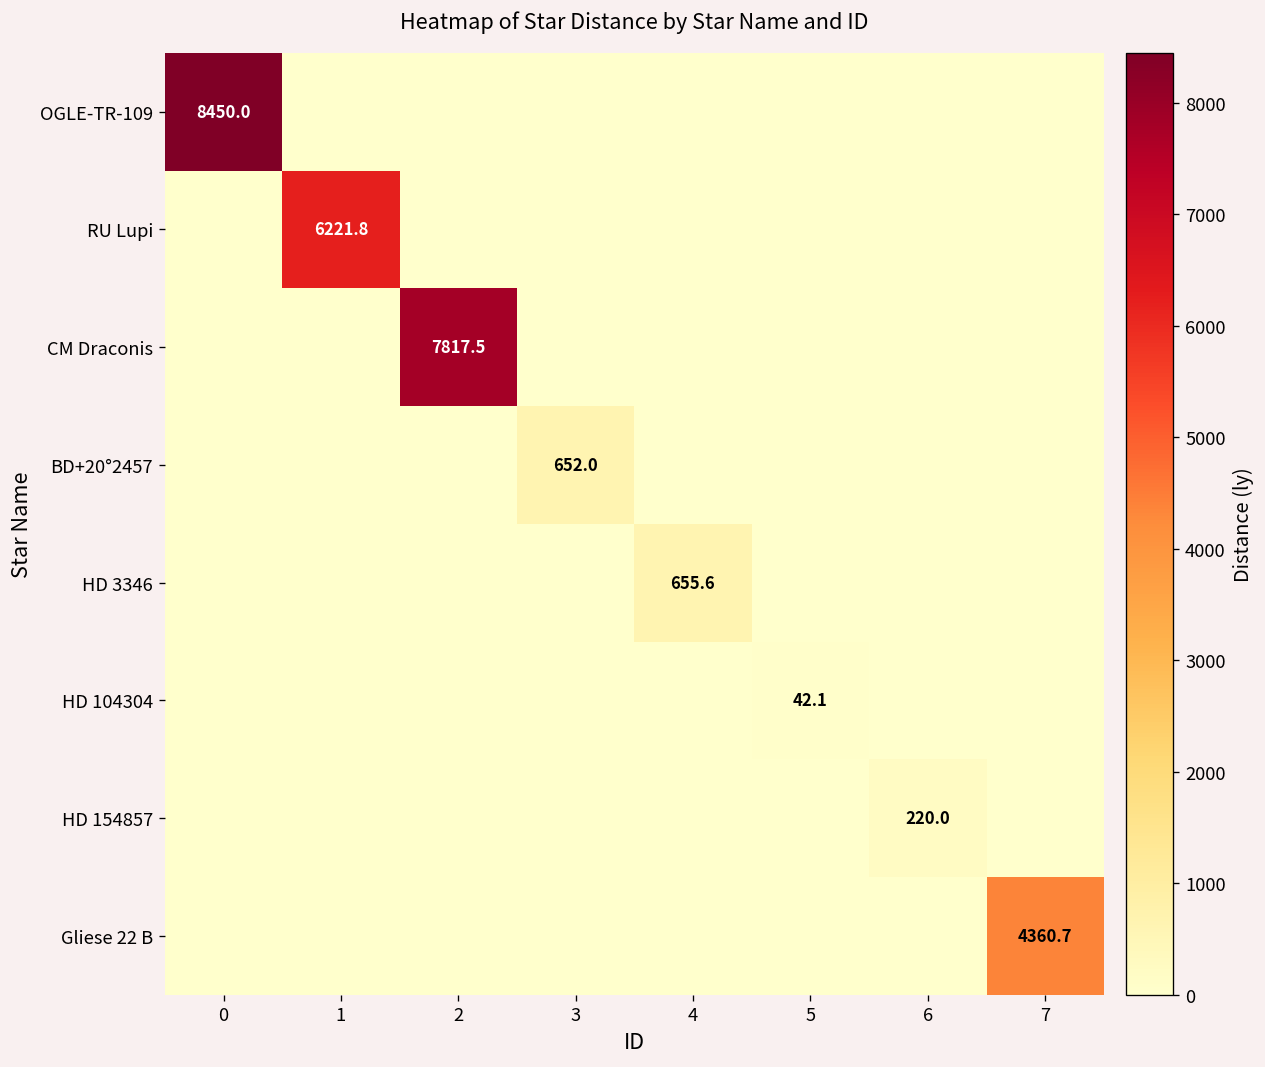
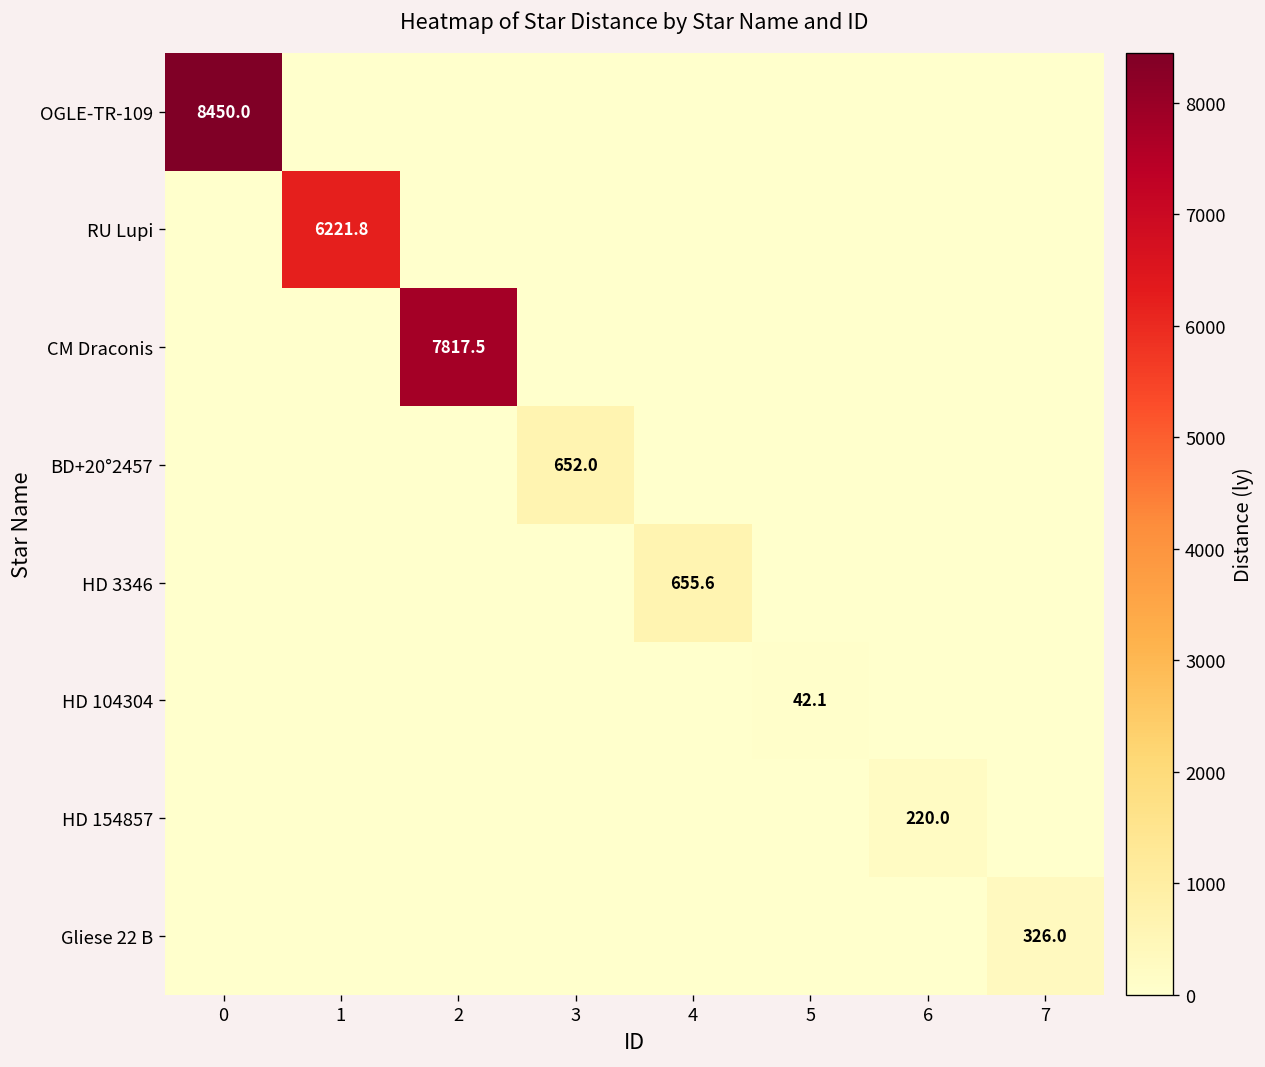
  {
    "OGLE-TR-109": {
      "0": 8450.0
    },
    "RU Lupi": {
      "1": 6221.8
    },
    "CM Draconis": {
      "2": 7817.5
    },
    "BD+20°2457": {
      "3": 652.0
    },
    "HD 3346": {
      "4": 655.6
    },
    "HD 104304": {
      "5": 42.1
    },
    "HD 154857": {
      "6": 220.0
    },
    "Gliese 22 B": {
-     "7": 4360.7
+     "7": 326.0
    }
  }
